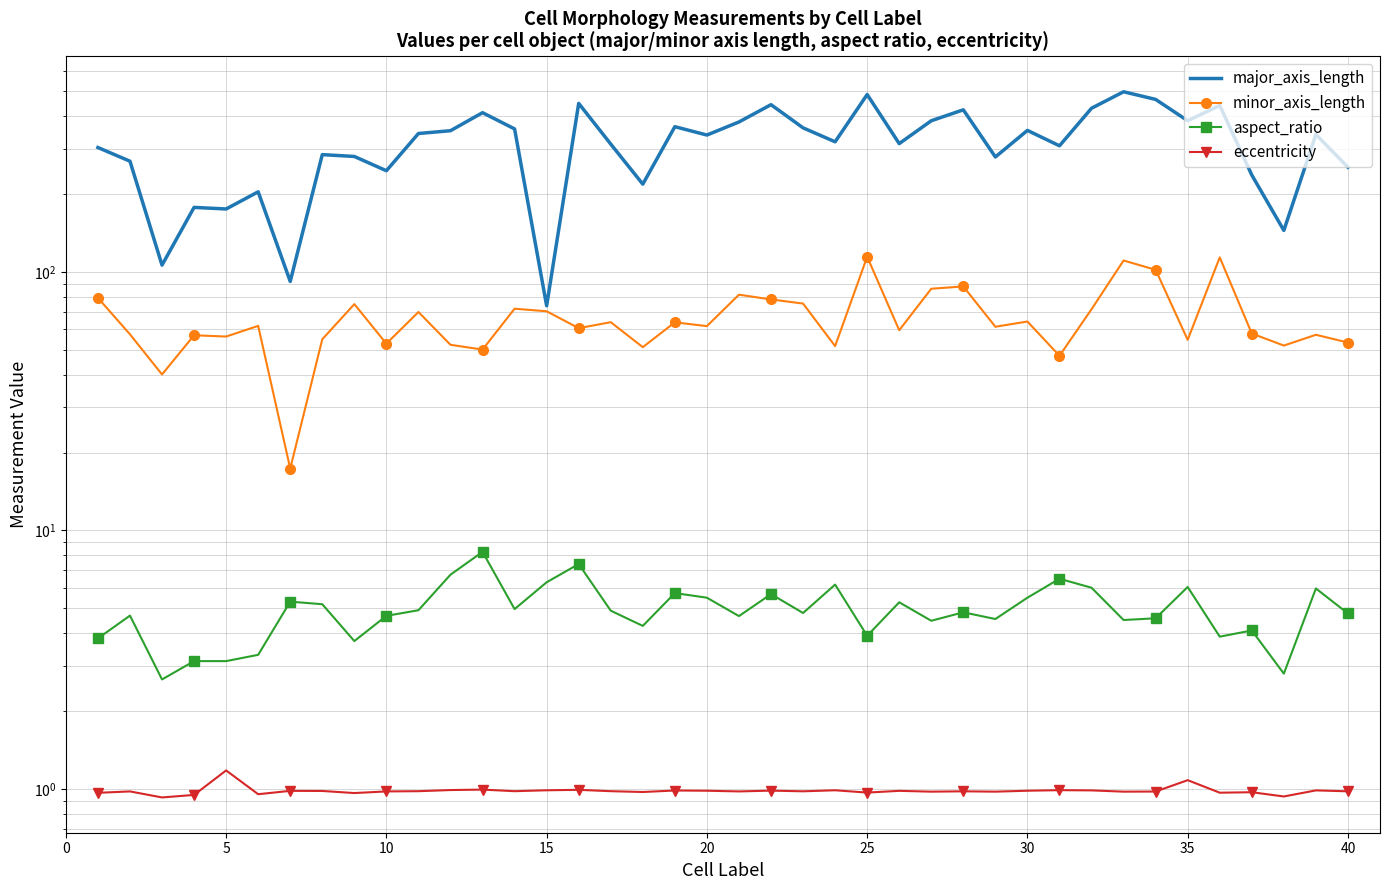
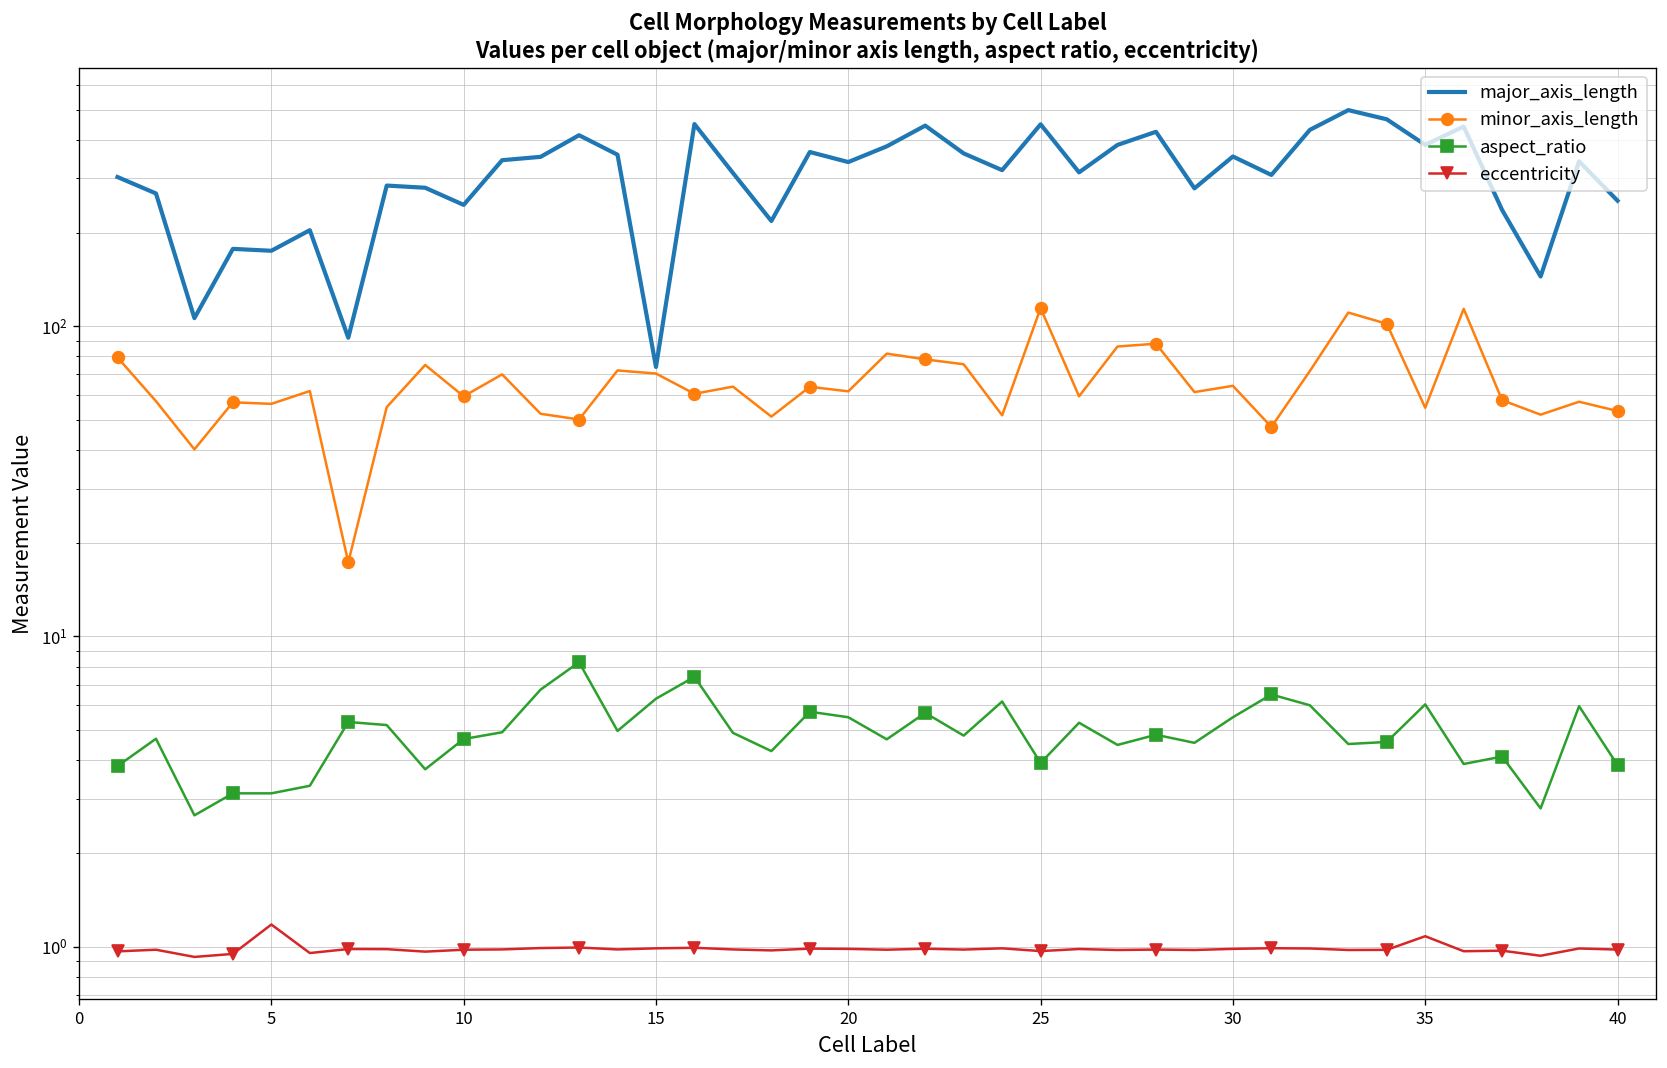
  {
    "major_axis_length": {
      "5": 180,
      "10": 250,
      "15": 74,
      "20": 340,
-     "25": 490,
+     "25": 450,
      "30": 350
    },
    "minor_axis_length": {
      "5": 56,
-     "10": 53,
+     "10": 60,
      "15": 70,
      "20": 62,
      "25": 110,
      "30": 64,
      "35": 55,
      "40": 53
    },
    "aspect_ratio": {
      "5": 3.1,
      "10": 4.7,
      "15": 6.3,
      "20": 5.5,
      "25": 3.9,
      "30": 5.5,
      "35": 6.0,
-     "40": 4.8
+     "40": 3.9
    },
    "eccentricity": {
      "5": 1.2,
      "10": 0.98,
      "15": 1.0,
      "20": 1.0,
      "25": 0.97,
      "30": 1.0,
      "35": 1.1,
      "40": 0.98
    }
  }
